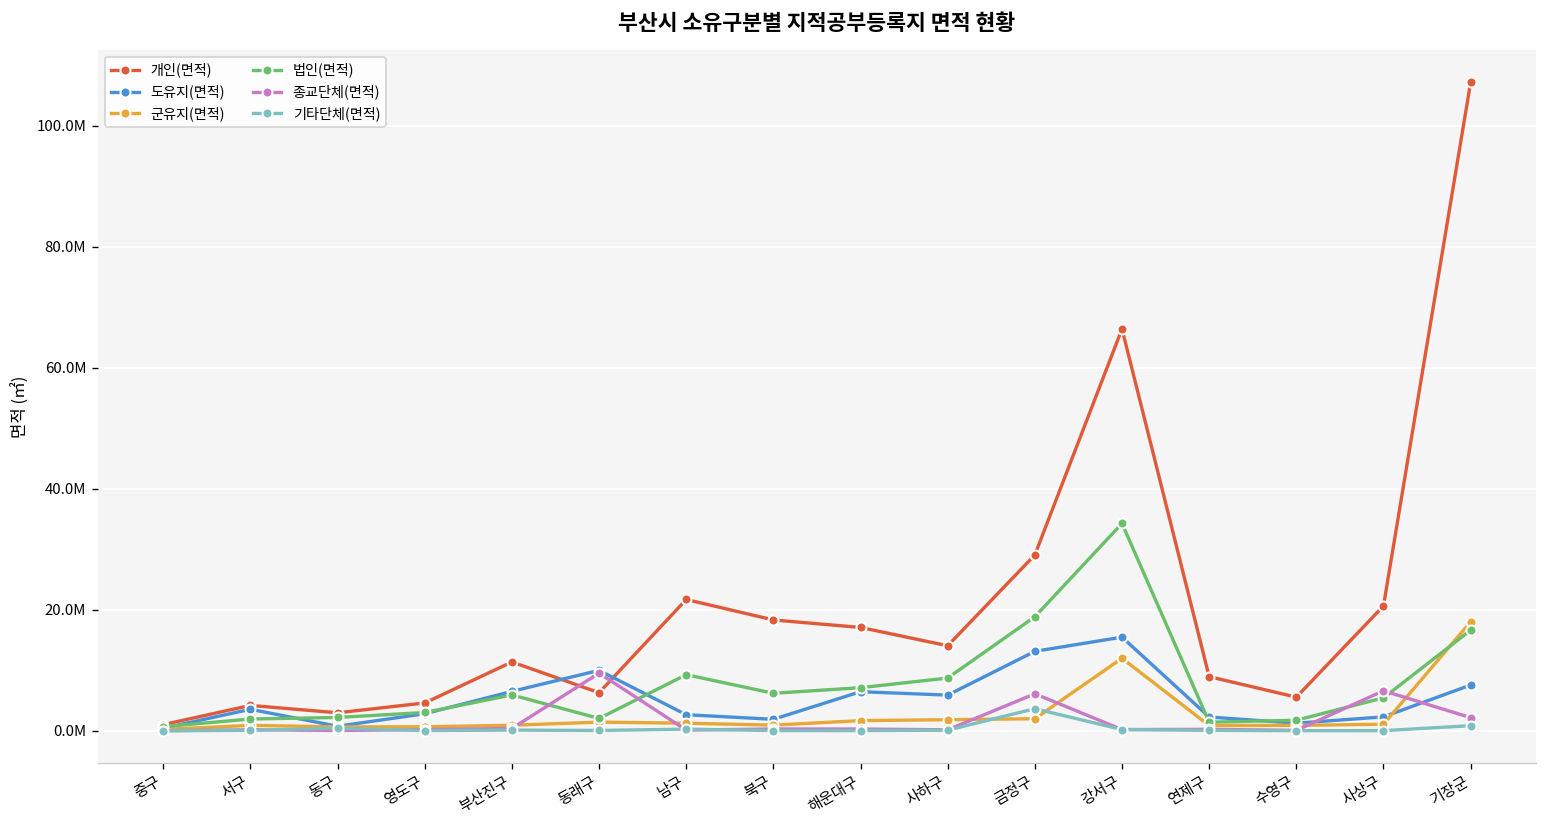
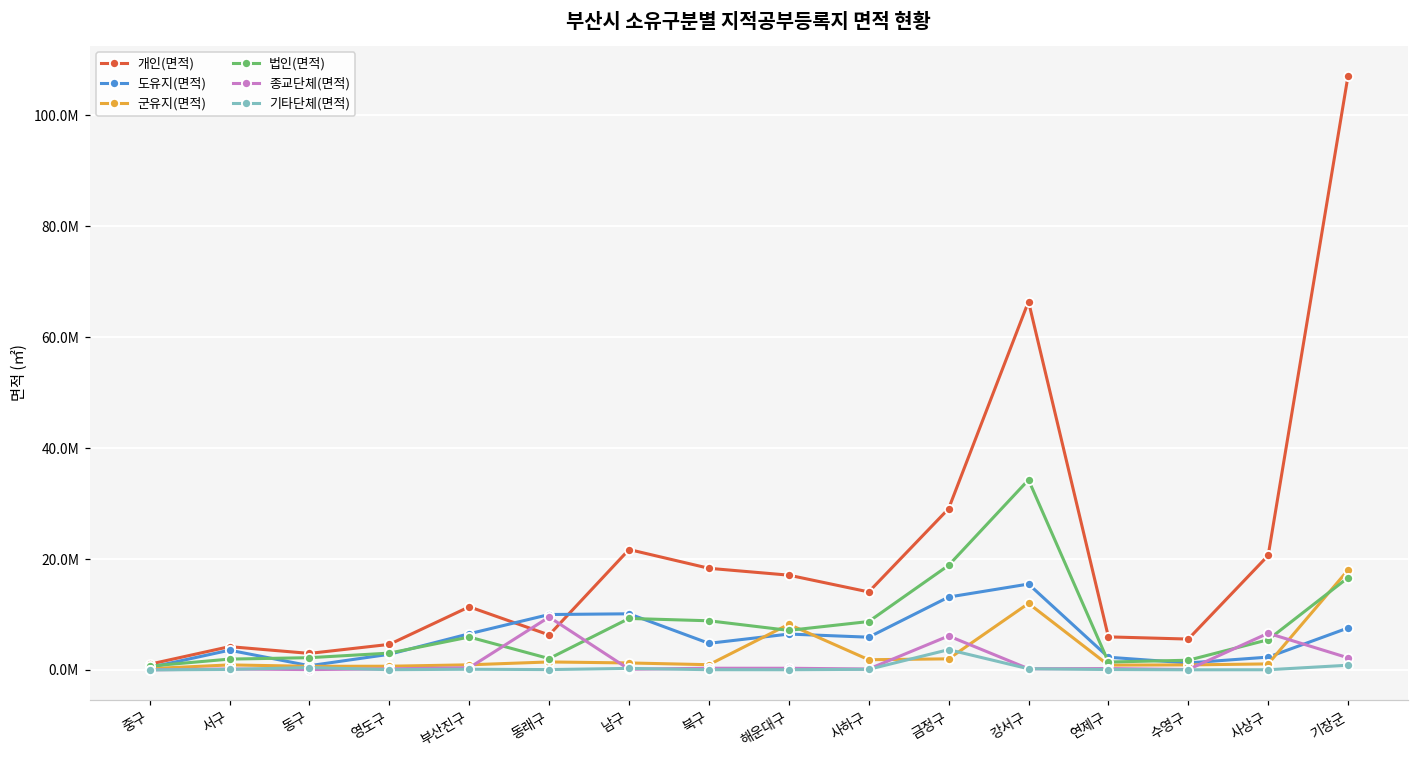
  {
    "개인(면적)": {
      "서구": 4000000,
      "동구": 3000000,
      "영도구": 5000000,
      "부산진구": 11000000,
      "동래구": 6000000,
      "남구": 22000000,
      "북구": 18000000,
      "해운대구": 17000000,
      "사하구": 14000000,
      "금정구": 29000000,
      "강서구": 66000000,
-     "연제구": 9000000,
+     "연제구": 6000000,
      "수영구": 6000000,
      "사상구": 21000000,
      "기장군": 107000000
    },
    "도유지(면적)": {
      "서구": 4000000,
      "부산진구": 7000000,
-     "남구": 3000000,
-     "북구": 2000000,
+     "남구": 10000000,
+     "북구": 5000000,
      "해운대구": 6000000,
      "사하구": 6000000,
      "금정구": 13000000,
      "강서구": 15000000,
      "연제구": 2000000,
      "사상구": 2000000,
      "기장군": 8000000
    },
    "군유지(면적)": {
      "서구": 1000000,
      "부산진구": 1000000,
      "동래구": 1000000,
      "남구": 1000000,
      "북구": 1000000,
-     "해운대구": 2000000,
+     "해운대구": 8000000,
      "사하구": 2000000,
      "금정구": 2000000,
      "강서구": 12000000,
      "연제구": 1000000,
      "사상구": 1000000,
      "기장군": 18000000
    },
    "법인(면적)": {
      "서구": 2000000,
      "동구": 2000000,
      "부산진구": 6000000,
      "동래구": 2000000,
      "남구": 9000000,
-     "북구": 6000000,
+     "북구": 9000000,
      "해운대구": 7000000,
      "사하구": 9000000,
      "금정구": 19000000,
      "강서구": 34000000,
      "연제구": 1000000,
      "사상구": 5000000,
      "기장군": 17000000
    },
    "종교단체(면적)": {
      "금정구": 6000000,
      "사상구": 7000000,
      "기장군": 2000000
    },
    "기타단체(면적)": {
      "동래구": 0,
      "금정구": 4000000,
      "사상구": 0,
      "기장군": 1000000
    }
  }
